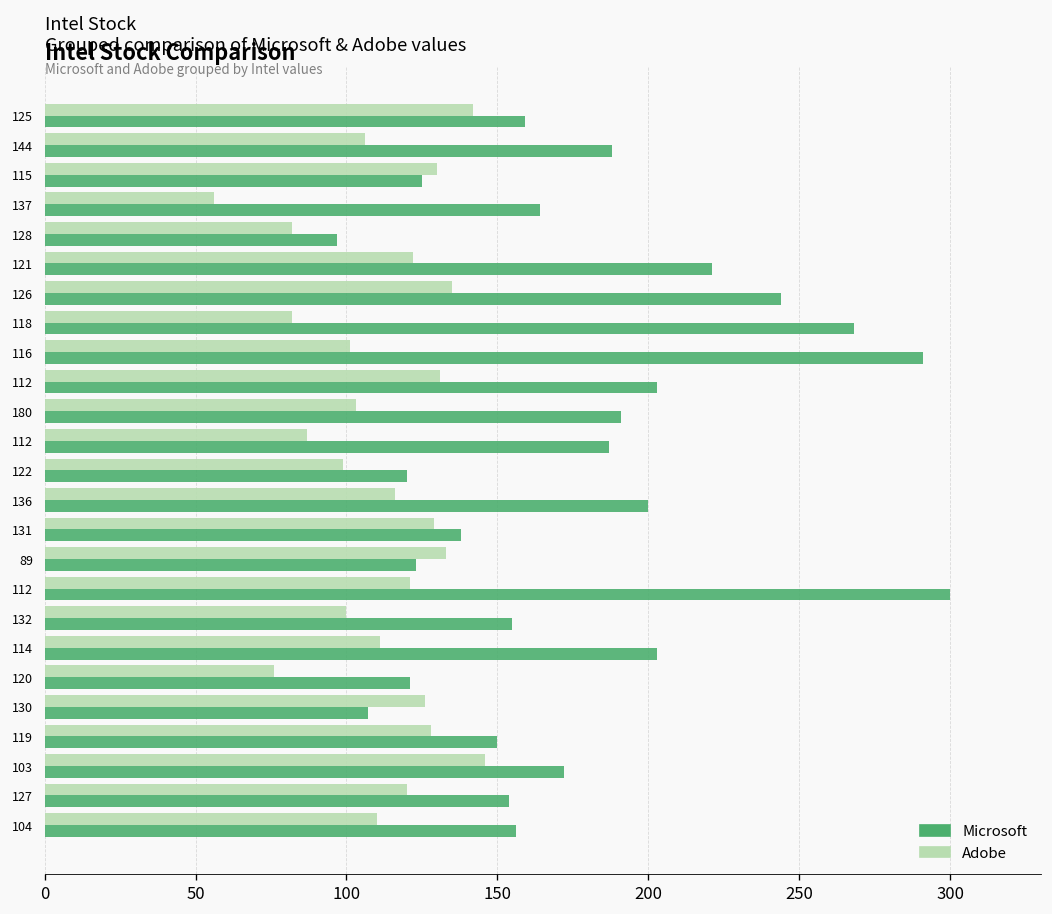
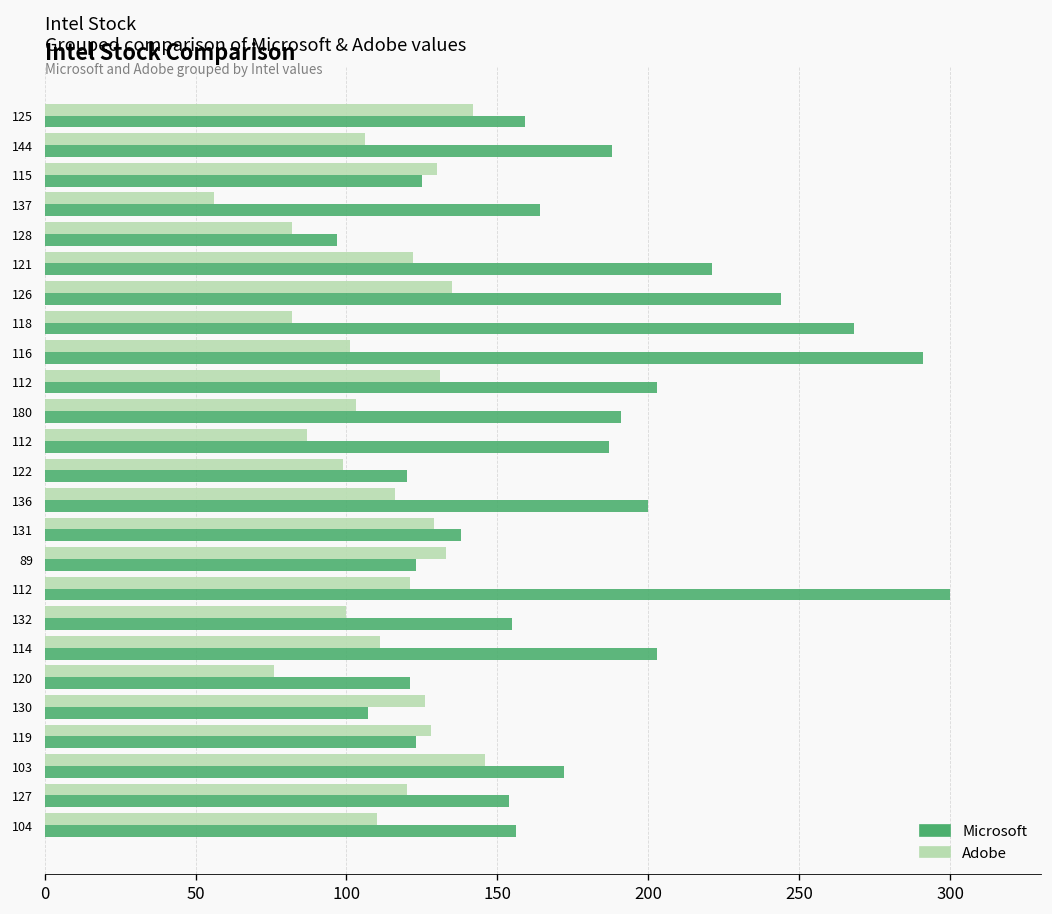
  {
    "Microsoft": {
      "125": 159,
      "144": 188,
      "115": 125,
      "137": 164,
      "128": 97,
      "121": 221,
      "126": 244,
      "118": 268,
      "116": 291,
      "180": 191,
      "122": 120,
      "136": 200,
      "131": 138,
      "89": 123,
      "132": 155,
      "114": 203,
      "120": 121,
      "130": 107,
-     "119": 150,
+     "119": 123,
      "103": 172,
      "127": 154,
      "104": 156
    },
    "Adobe": {
      "125": 142,
      "144": 106,
      "115": 130,
      "137": 56,
      "128": 82,
      "121": 122,
      "126": 135,
      "118": 82,
      "116": 101,
      "180": 103,
      "122": 99,
      "136": 116,
      "131": 129,
      "89": 133,
      "132": 100,
      "114": 111,
      "120": 76,
      "130": 126,
      "119": 128,
      "103": 146,
      "127": 120,
      "104": 110
    }
  }
